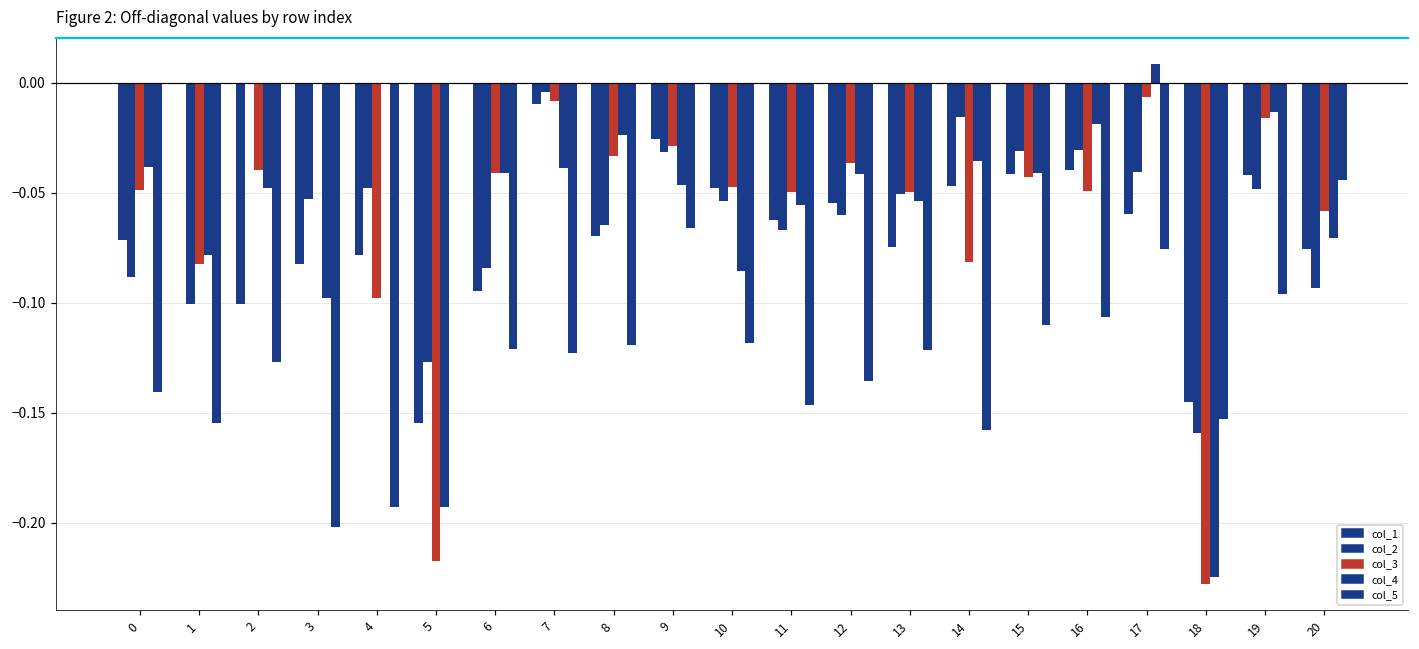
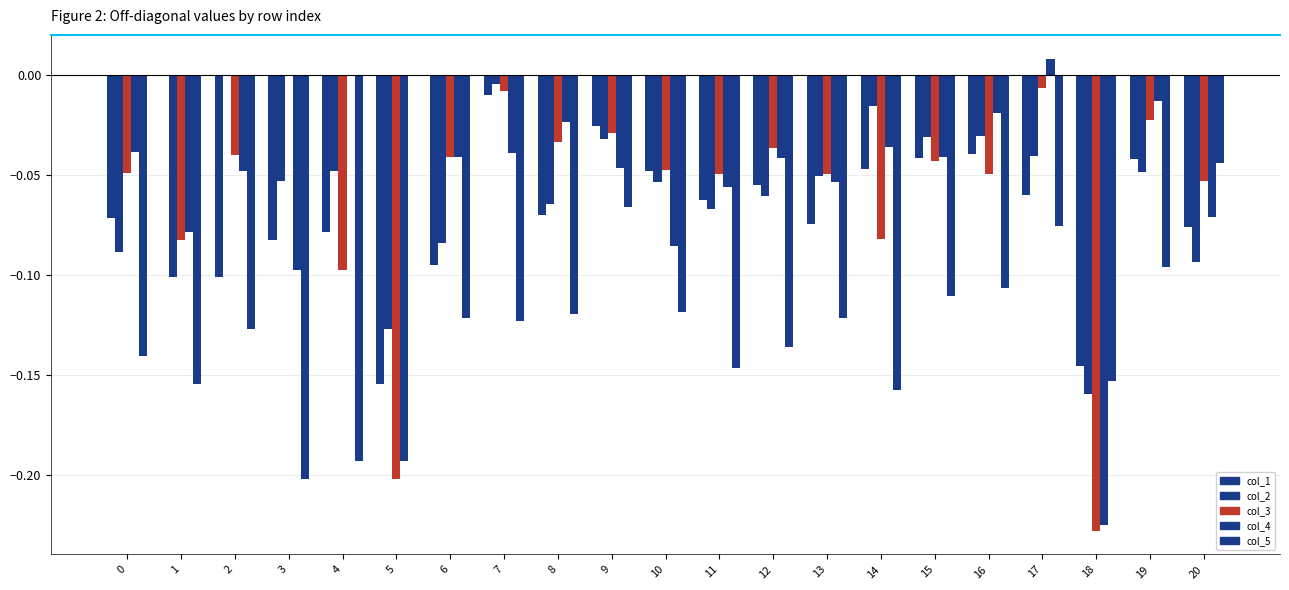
  {
    "col_3": {
      "0": -0.049,
      "1": -0.082,
      "2": -0.040,
      "3": 0.000,
      "4": -0.098,
-     "5": -0.217,
+     "5": -0.202,
      "6": -0.041,
      "7": -0.008,
      "8": -0.034,
      "9": -0.029,
      "10": -0.047,
      "11": -0.050,
      "12": -0.036,
      "13": -0.050,
      "14": -0.082,
      "15": -0.043,
      "16": -0.049,
      "17": -0.006,
      "18": -0.228,
-     "19": -0.016,
-     "20": -0.058
+     "19": -0.023,
+     "20": -0.053
    }
  }
